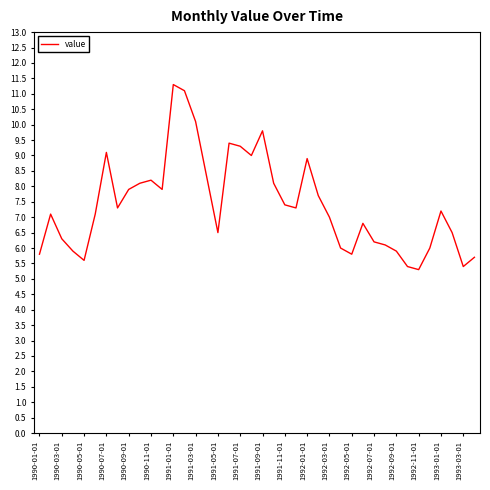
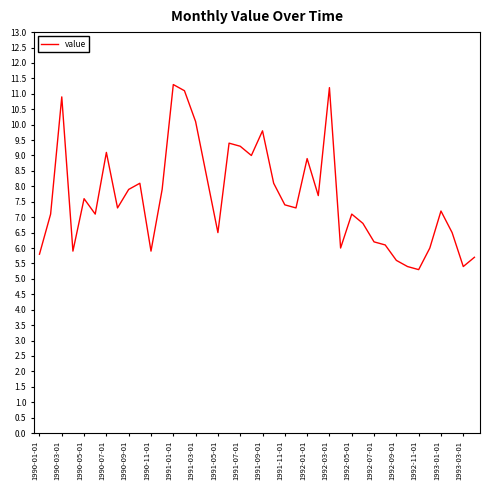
  {
    "1990-01-01": 5.8,
-   "1990-03-01": 6.3,
-   "1990-05-01": 5.6,
+   "1990-03-01": 10.9,
+   "1990-05-01": 7.6,
    "1990-07-01": 9.1,
    "1990-09-01": 7.9,
-   "1990-11-01": 8.2,
+   "1990-11-01": 5.9,
    "1991-01-01": 11.3,
    "1991-03-01": 10.1,
    "1991-05-01": 6.5,
    "1991-07-01": 9.3,
    "1991-09-01": 9.8,
    "1991-11-01": 7.4,
    "1992-01-01": 8.9,
-   "1992-03-01": 7.0,
-   "1992-05-01": 5.8,
+   "1992-03-01": 11.2,
+   "1992-05-01": 7.1,
    "1992-07-01": 6.2,
-   "1992-09-01": 5.9,
+   "1992-09-01": 5.6,
    "1992-11-01": 5.3,
    "1993-01-01": 7.2,
    "1993-03-01": 5.4
  }
